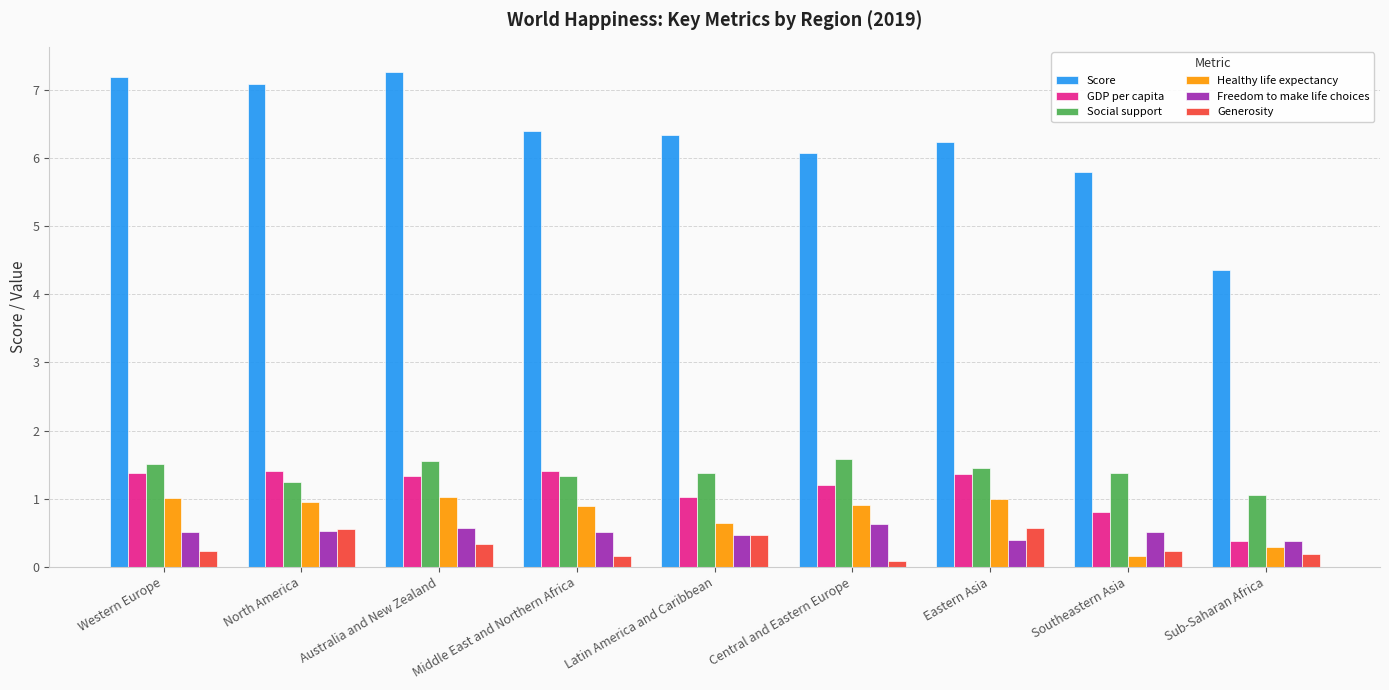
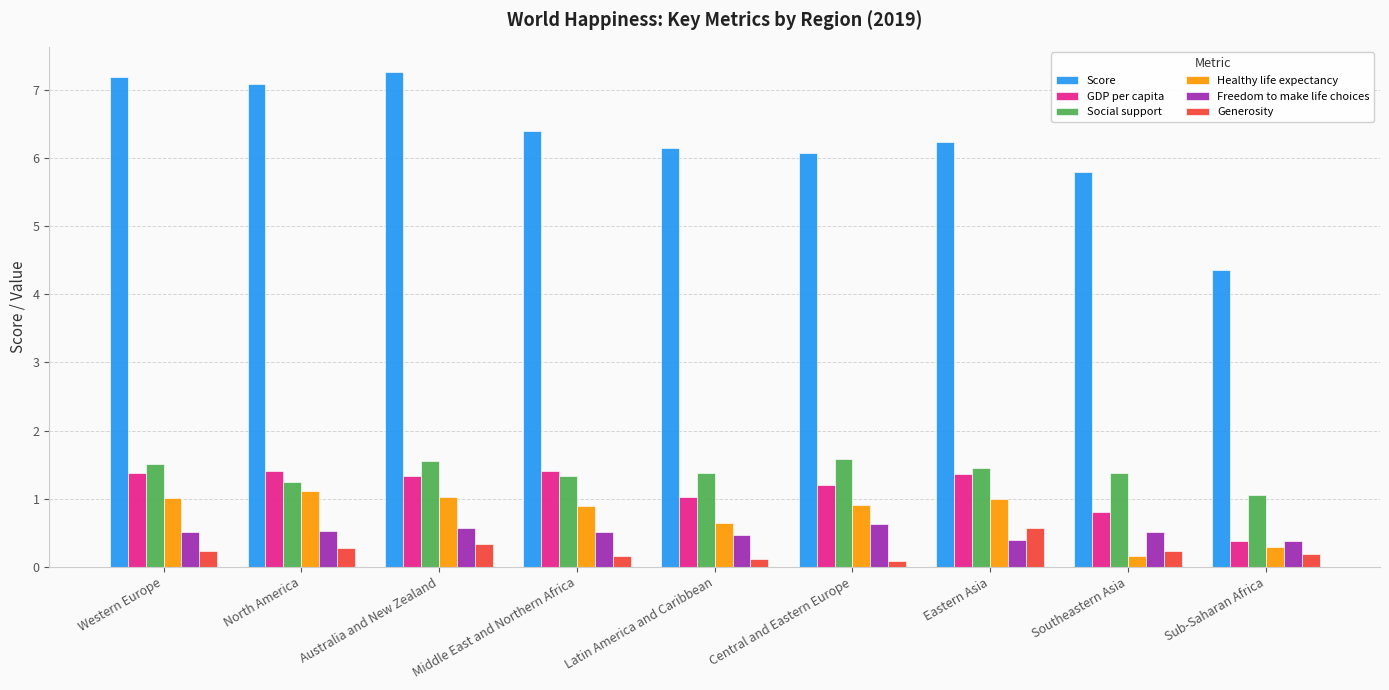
  {
    "Score": {
      "Western Europe": 7.2,
      "North America": 7.1,
      "Australia and New Zealand": 7.3,
      "Middle East and Northern Africa": 6.4,
-     "Latin America and Caribbean": 6.3,
+     "Latin America and Caribbean": 6.1,
      "Central and Eastern Europe": 6.1,
      "Eastern Asia": 6.2,
      "Southeastern Asia": 5.8,
      "Sub-Saharan Africa": 4.4
    },
    "GDP per capita": {
      "Western Europe": 1.4,
      "North America": 1.4,
      "Australia and New Zealand": 1.3,
      "Middle East and Northern Africa": 1.4,
      "Latin America and Caribbean": 1.0,
      "Central and Eastern Europe": 1.2,
      "Eastern Asia": 1.4,
      "Southeastern Asia": 0.8,
      "Sub-Saharan Africa": 0.4
    },
    "Social support": {
      "Western Europe": 1.5,
      "North America": 1.2,
      "Australia and New Zealand": 1.6,
      "Middle East and Northern Africa": 1.3,
      "Latin America and Caribbean": 1.4,
      "Central and Eastern Europe": 1.6,
      "Eastern Asia": 1.5,
      "Southeastern Asia": 1.4,
      "Sub-Saharan Africa": 1.1
    },
    "Healthy life expectancy": {
      "Western Europe": 1.0,
-     "North America": 1.0,
+     "North America": 1.1,
      "Australia and New Zealand": 1.0,
      "Middle East and Northern Africa": 0.9,
      "Latin America and Caribbean": 0.7,
      "Central and Eastern Europe": 0.9,
      "Eastern Asia": 1.0,
      "Southeastern Asia": 0.2,
      "Sub-Saharan Africa": 0.3
    },
    "Freedom to make life choices": {
      "Western Europe": 0.5,
      "North America": 0.5,
      "Australia and New Zealand": 0.6,
      "Middle East and Northern Africa": 0.5,
      "Latin America and Caribbean": 0.5,
      "Central and Eastern Europe": 0.6,
      "Eastern Asia": 0.4,
      "Southeastern Asia": 0.5,
      "Sub-Saharan Africa": 0.4
    },
    "Generosity": {
      "Western Europe": 0.2,
-     "North America": 0.6,
+     "North America": 0.3,
      "Australia and New Zealand": 0.3,
      "Middle East and Northern Africa": 0.2,
-     "Latin America and Caribbean": 0.5,
+     "Latin America and Caribbean": 0.1,
      "Central and Eastern Europe": 0.1,
      "Eastern Asia": 0.6,
      "Southeastern Asia": 0.2,
      "Sub-Saharan Africa": 0.2
    }
  }
